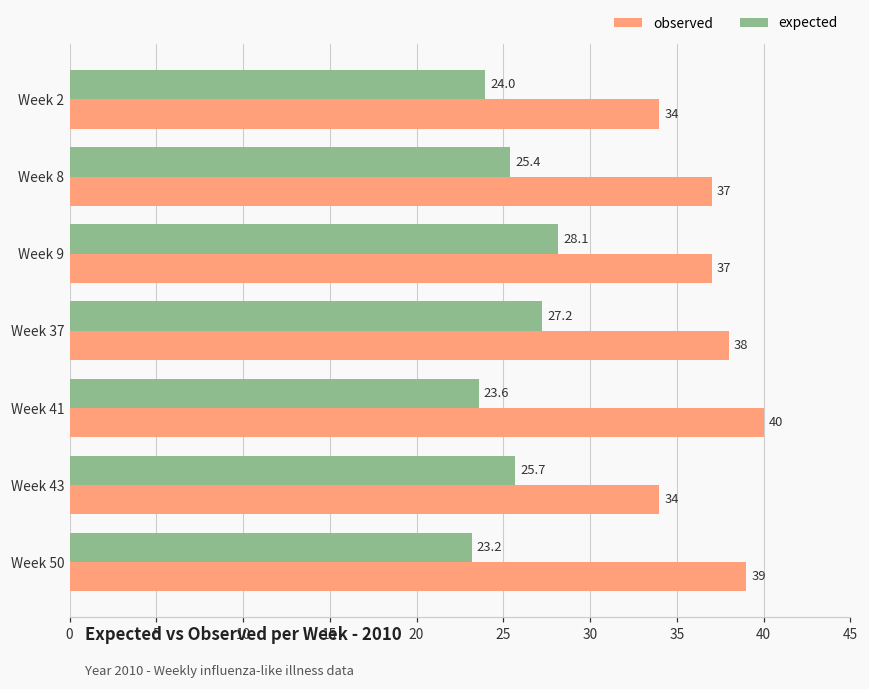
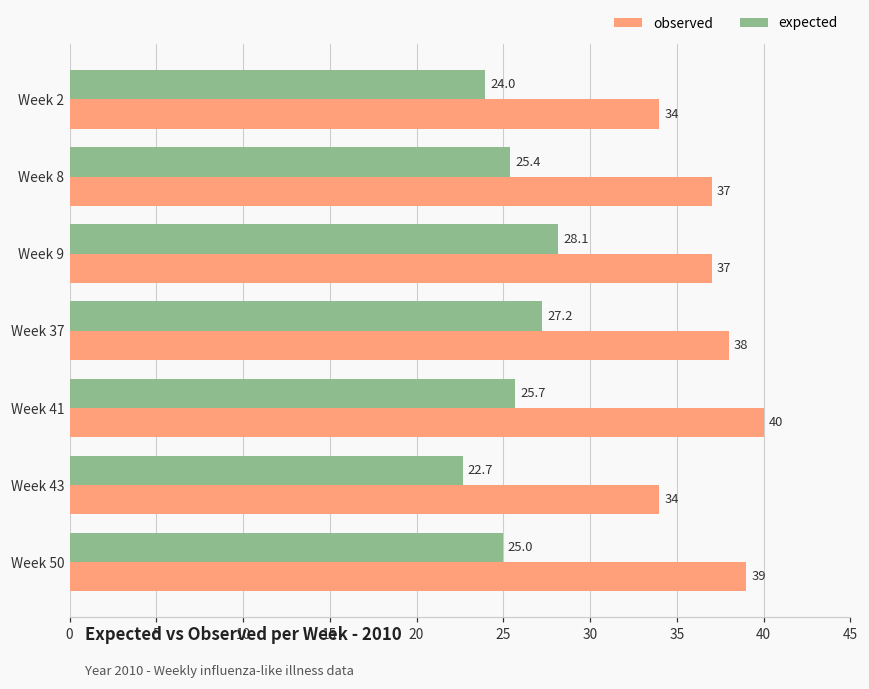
  {
    "observed": {
      "Week 2": 34,
      "Week 8": 37,
      "Week 9": 37,
      "Week 37": 38,
      "Week 41": 40,
      "Week 43": 34,
      "Week 50": 39
    },
    "expected": {
      "Week 2": 24.0,
      "Week 8": 25.4,
      "Week 9": 28.1,
      "Week 37": 27.2,
-     "Week 41": 23.6,
-     "Week 43": 25.7,
-     "Week 50": 23.2
+     "Week 41": 25.7,
+     "Week 43": 22.7,
+     "Week 50": 25.0
    }
  }
